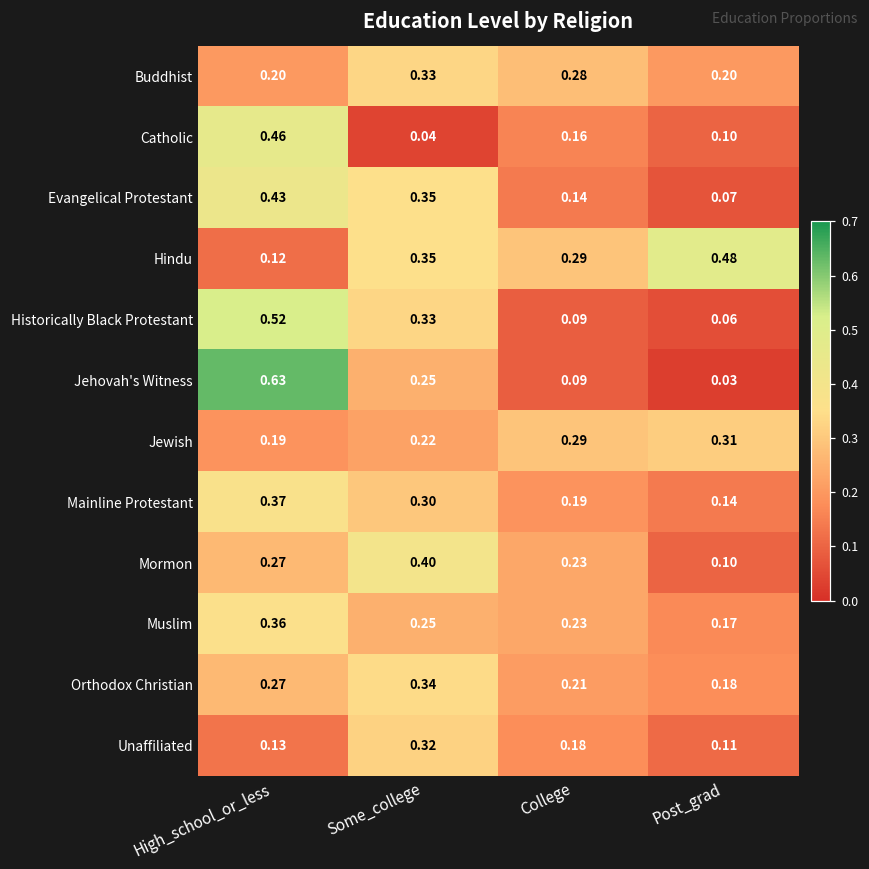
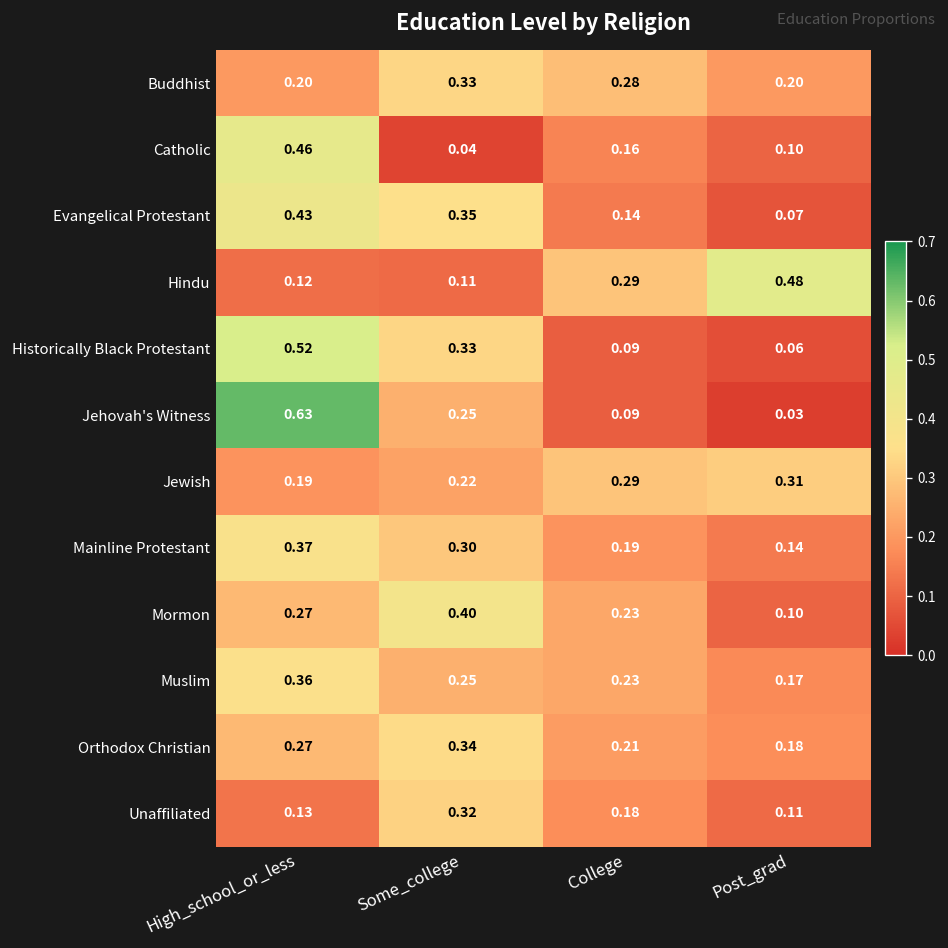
  {
    "Buddhist": {
      "High_school_or_less": 0.20,
      "Some_college": 0.33,
      "College": 0.28,
      "Post_grad": 0.20
    },
    "Catholic": {
      "High_school_or_less": 0.46,
      "Some_college": 0.04,
      "College": 0.16,
      "Post_grad": 0.10
    },
    "Evangelical Protestant": {
      "High_school_or_less": 0.43,
      "Some_college": 0.35,
      "College": 0.14,
      "Post_grad": 0.07
    },
    "Hindu": {
      "High_school_or_less": 0.12,
-     "Some_college": 0.35,
+     "Some_college": 0.11,
      "College": 0.29,
      "Post_grad": 0.48
    },
    "Historically Black Protestant": {
      "High_school_or_less": 0.52,
      "Some_college": 0.33,
      "College": 0.09,
      "Post_grad": 0.06
    },
    "Jehovah's Witness": {
      "High_school_or_less": 0.63,
      "Some_college": 0.25,
      "College": 0.09,
      "Post_grad": 0.03
    },
    "Jewish": {
      "High_school_or_less": 0.19,
      "Some_college": 0.22,
      "College": 0.29,
      "Post_grad": 0.31
    },
    "Mainline Protestant": {
      "High_school_or_less": 0.37,
      "Some_college": 0.30,
      "College": 0.19,
      "Post_grad": 0.14
    },
    "Mormon": {
      "High_school_or_less": 0.27,
      "Some_college": 0.40,
      "College": 0.23,
      "Post_grad": 0.10
    },
    "Muslim": {
      "High_school_or_less": 0.36,
      "Some_college": 0.25,
      "College": 0.23,
      "Post_grad": 0.17
    },
    "Orthodox Christian": {
      "High_school_or_less": 0.27,
      "Some_college": 0.34,
      "College": 0.21,
      "Post_grad": 0.18
    },
    "Unaffiliated": {
      "High_school_or_less": 0.13,
      "Some_college": 0.32,
      "College": 0.18,
      "Post_grad": 0.11
    }
  }
